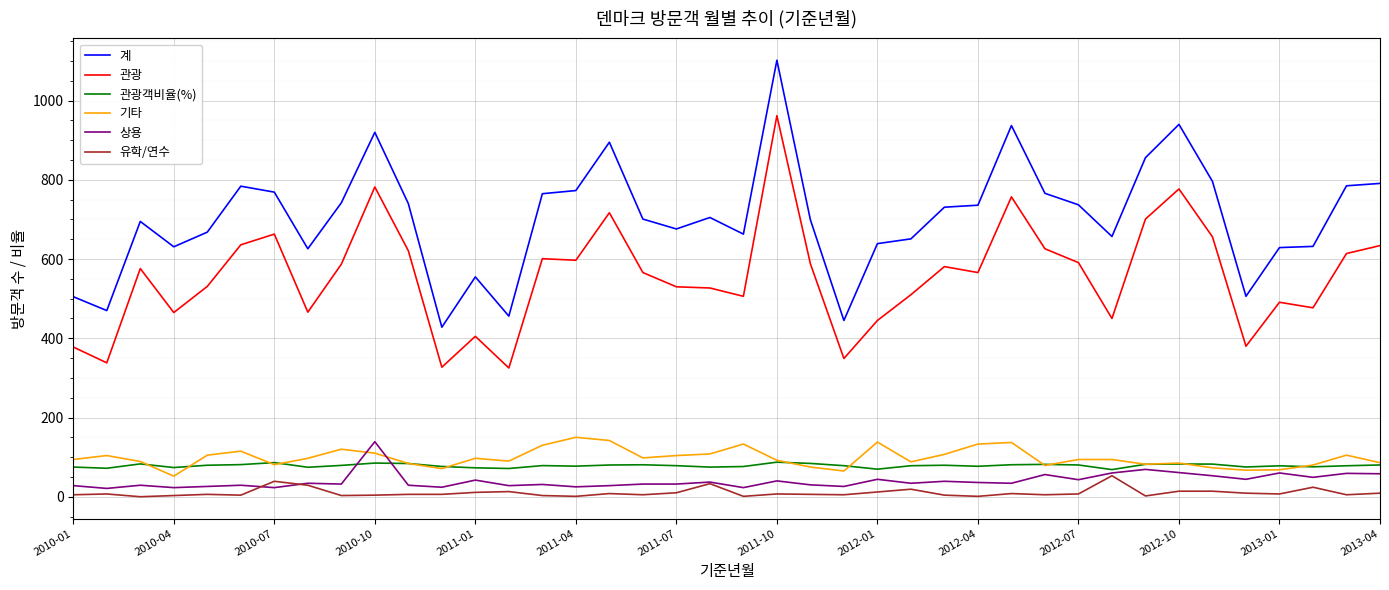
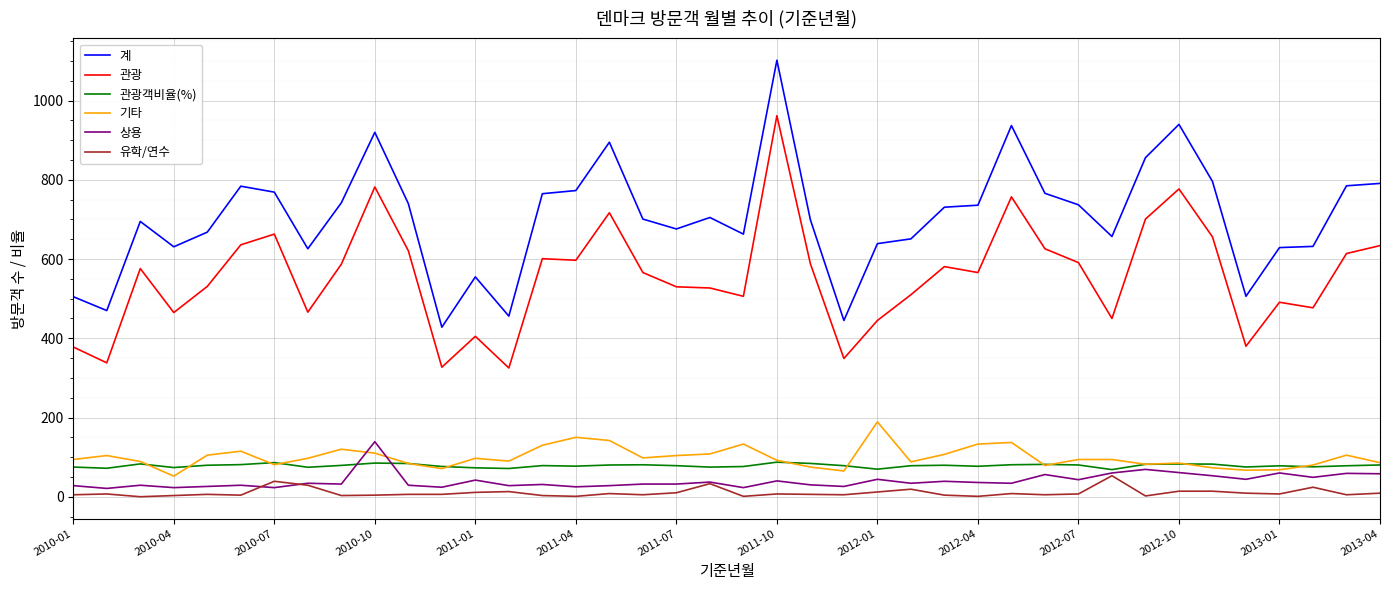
  {
    "계": {
      "2010-01": 510,
      "2010-04": 630,
      "2010-07": 770,
      "2010-10": 920,
      "2011-01": 560,
      "2011-04": 770,
      "2011-07": 680,
      "2011-10": 1100,
      "2012-01": 640,
      "2012-04": 740,
      "2012-07": 740,
      "2012-10": 940,
      "2013-01": 630,
      "2013-04": 790
    },
    "관광": {
      "2010-01": 380,
      "2010-04": 470,
      "2010-07": 660,
      "2010-10": 780,
      "2011-01": 410,
      "2011-04": 600,
      "2011-07": 530,
      "2011-10": 960,
      "2012-01": 450,
      "2012-04": 570,
      "2012-07": 590,
      "2012-10": 780,
      "2013-01": 490,
      "2013-04": 630
    },
    "관광객비율(%)": {
      "2010-01": 70,
      "2010-04": 70,
      "2010-10": 90,
      "2011-01": 70,
      "2011-04": 80,
      "2011-07": 80,
      "2012-01": 70,
      "2012-04": 80,
      "2012-07": 80,
      "2013-01": 80
    },
    "기타": {
      "2010-01": 90,
      "2010-04": 50,
      "2010-10": 110,
      "2011-01": 100,
      "2011-04": 150,
      "2011-07": 100,
-     "2012-01": 140,
+     "2012-01": 190,
      "2012-04": 130,
      "2012-07": 90,
      "2013-01": 70
    },
    "상용": {
      "2010-01": 30,
      "2010-04": 20,
      "2010-07": 20,
      "2010-10": 140,
      "2011-01": 40,
      "2011-04": 30,
      "2011-07": 30,
      "2011-10": 40,
      "2012-01": 40,
      "2012-04": 40,
      "2012-07": 40,
      "2012-10": 60,
      "2013-01": 60,
      "2013-04": 60
    },
    "유학/연수": {
      "2010-01": 10,
      "2010-04": 0,
      "2010-07": 40,
      "2010-10": 0,
      "2011-01": 10,
      "2011-04": 0,
      "2011-07": 10,
      "2011-10": 10,
      "2012-01": 10,
      "2012-04": 0,
      "2012-07": 10,
      "2012-10": 10,
      "2013-01": 10,
      "2013-04": 10
    }
  }
